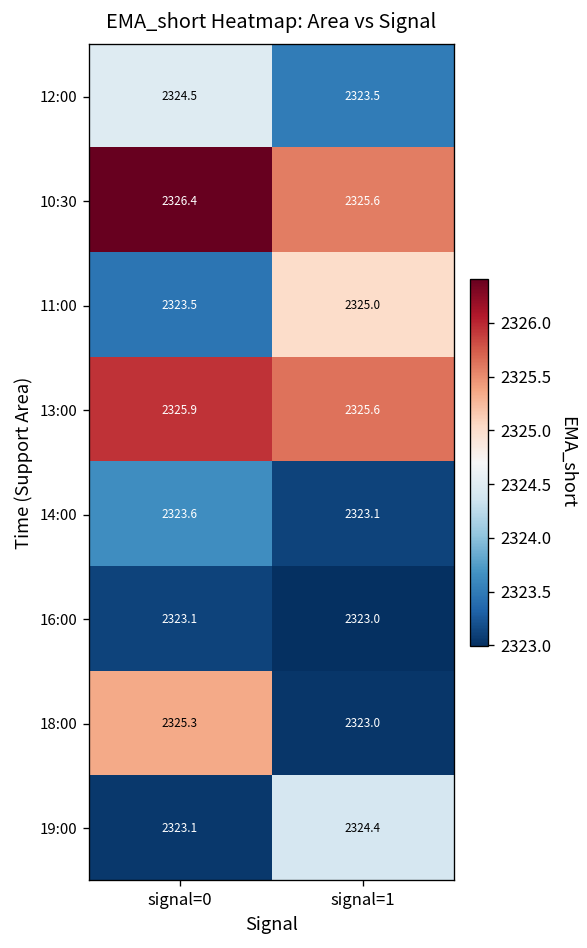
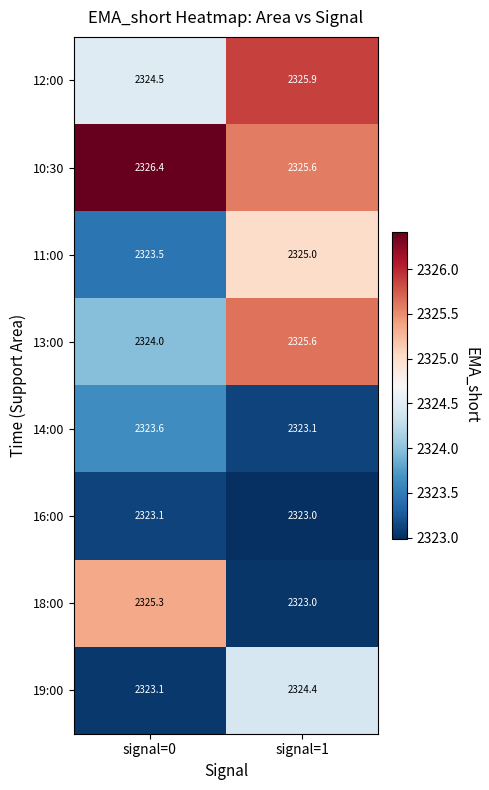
  {
    "12:00": {
      "signal=0": 2324.5,
-     "signal=1": 2323.5
+     "signal=1": 2325.9
    },
    "10:30": {
      "signal=0": 2326.4,
      "signal=1": 2325.6
    },
    "11:00": {
      "signal=0": 2323.5,
      "signal=1": 2325.0
    },
    "13:00": {
-     "signal=0": 2325.9,
+     "signal=0": 2324.0,
      "signal=1": 2325.6
    },
    "14:00": {
      "signal=0": 2323.6,
      "signal=1": 2323.1
    },
    "16:00": {
      "signal=0": 2323.1,
      "signal=1": 2323.0
    },
    "18:00": {
      "signal=0": 2325.3,
      "signal=1": 2323.0
    },
    "19:00": {
      "signal=0": 2323.1,
      "signal=1": 2324.4
    }
  }
